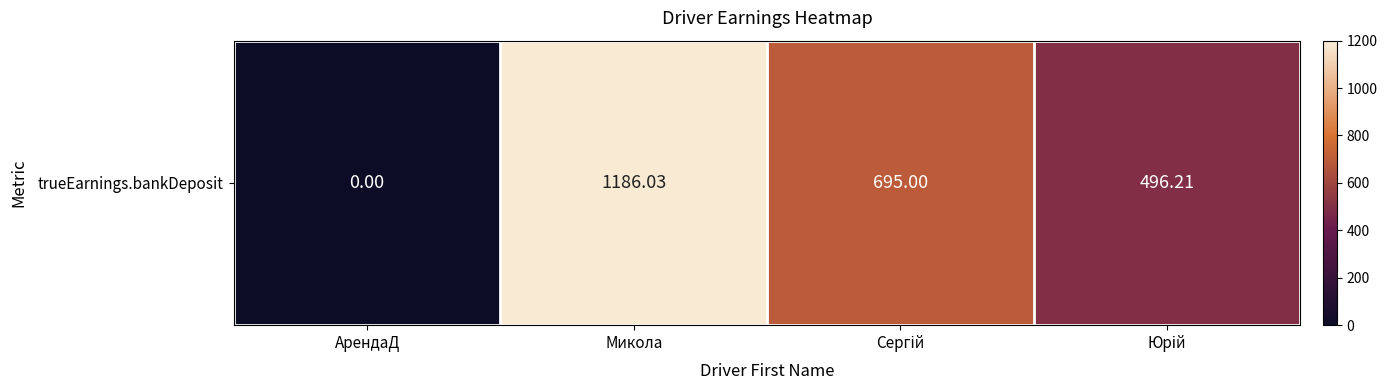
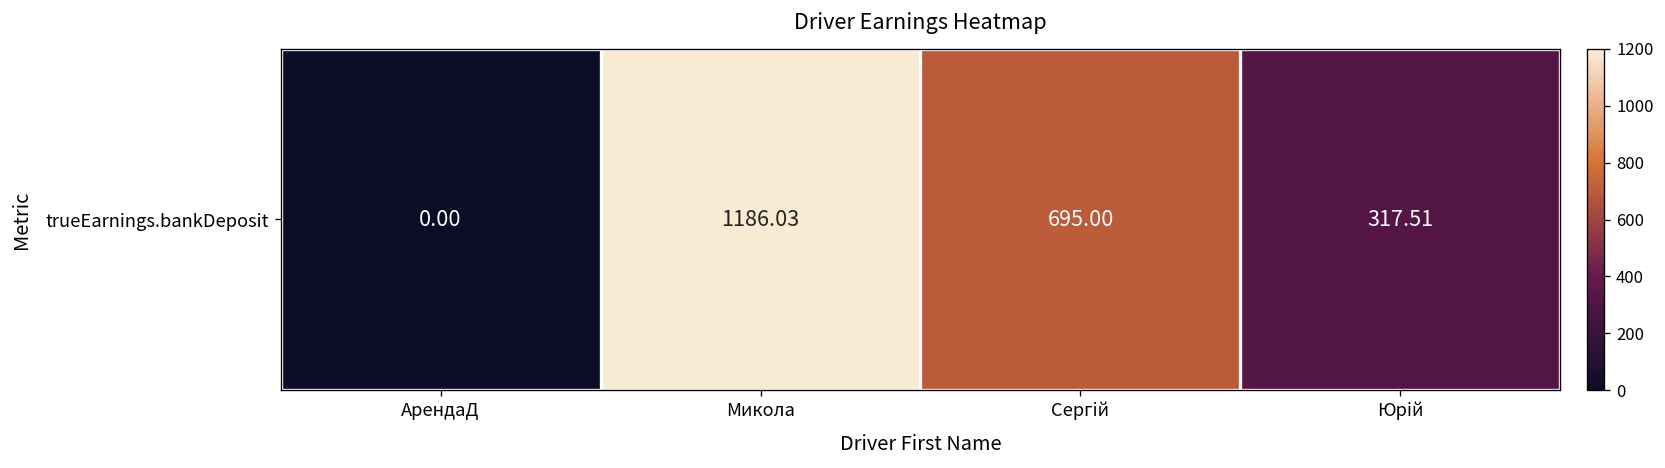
  {
    "trueEarnings.bankDeposit": {
      "АрендаД": 0.00,
      "Микола": 1186.03,
      "Сергій": 695.00,
-     "Юрій": 496.21
+     "Юрій": 317.51
    }
  }
